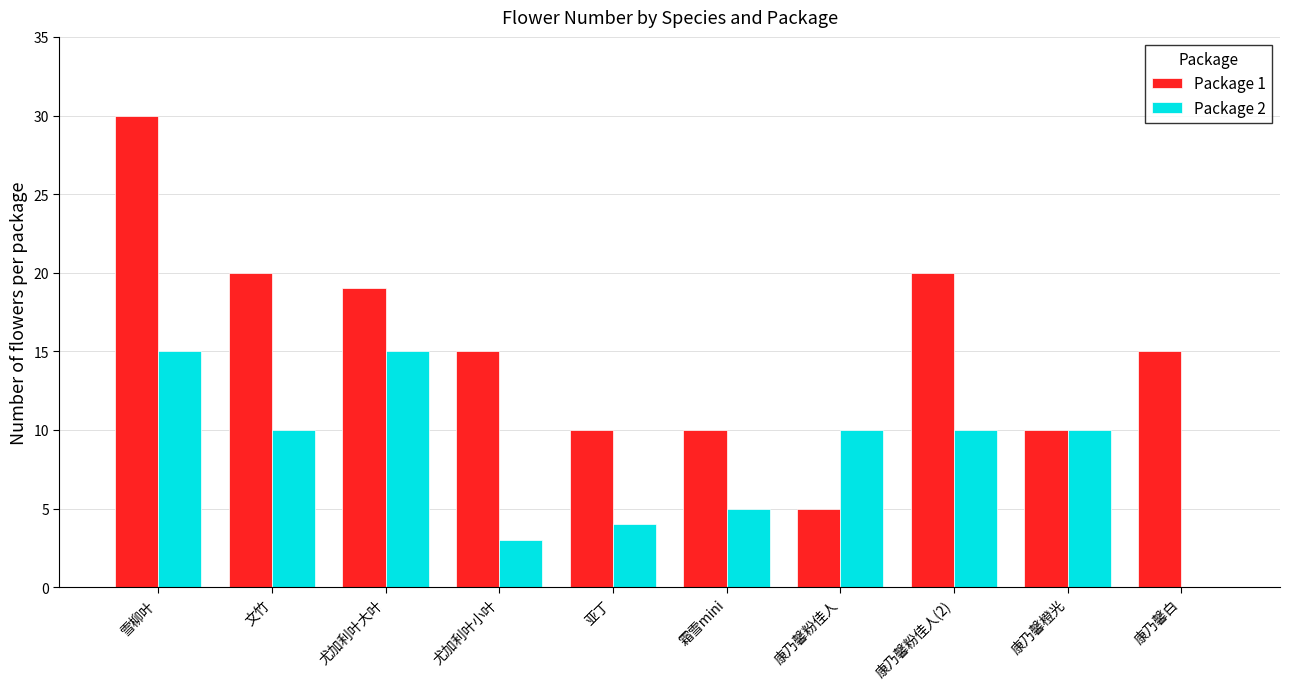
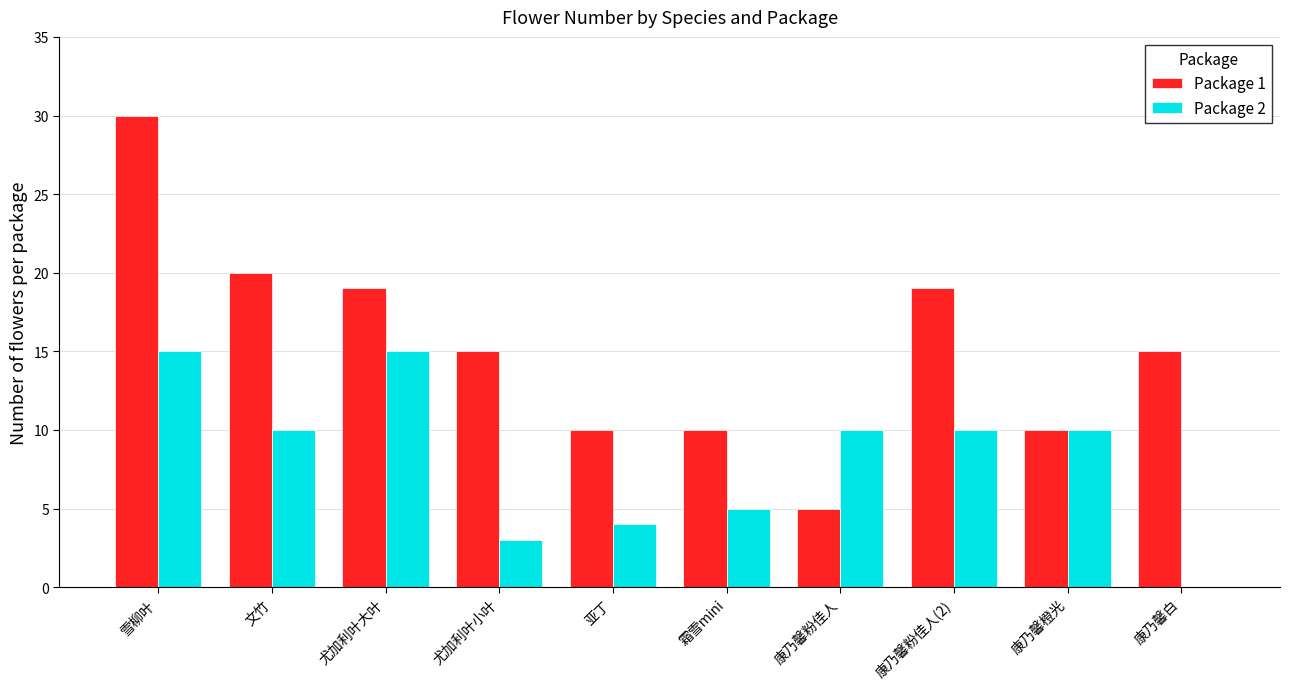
  {
    "Package 1": {
      "雪柳叶": 30,
      "文竹": 20,
      "尤加利叶大叶": 19,
      "尤加利叶小叶": 15,
      "亚丁": 10,
      "霜雪mini": 10,
      "康乃馨粉佳人": 5,
-     "康乃馨粉佳人(2)": 20,
+     "康乃馨粉佳人(2)": 19,
      "康乃馨橙光": 10,
      "康乃馨白": 15
    },
    "Package 2": {
      "雪柳叶": 15,
      "文竹": 10,
      "尤加利叶大叶": 15,
      "尤加利叶小叶": 3,
      "亚丁": 4,
      "霜雪mini": 5,
      "康乃馨粉佳人": 10,
      "康乃馨粉佳人(2)": 10,
      "康乃馨橙光": 10,
      "康乃馨白": 0
    }
  }
